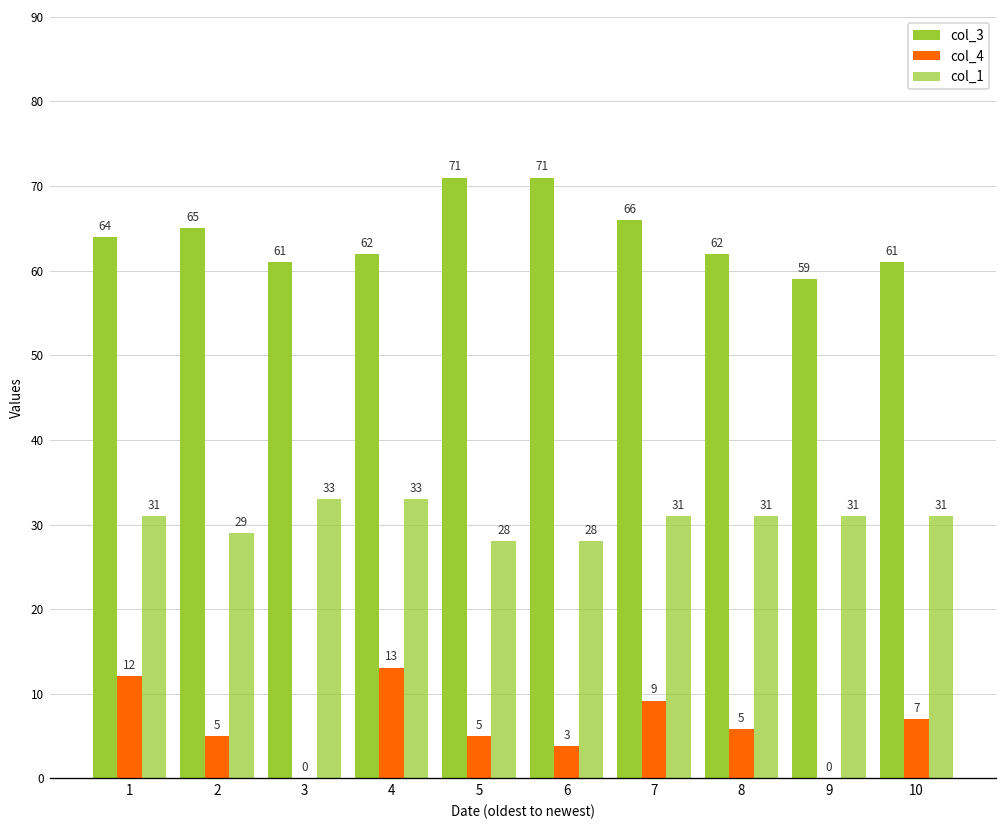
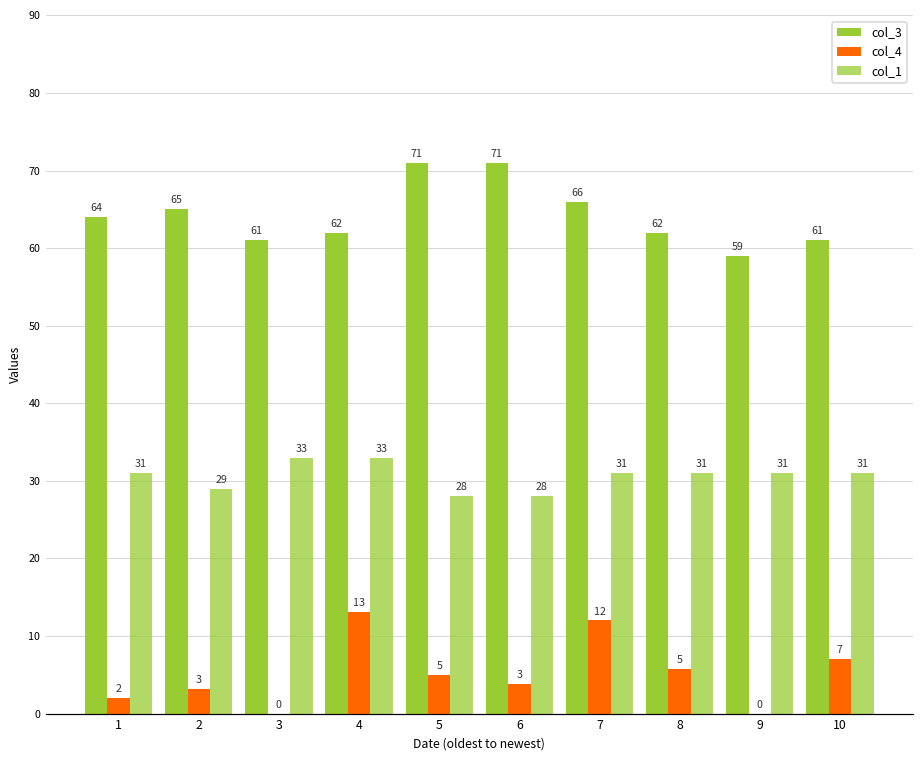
  {
    "col_4": {
-     "1": 12,
-     "2": 5,
+     "1": 2,
+     "2": 3,
      "3": 0,
      "4": 13,
      "5": 5,
-     "7": 9,
+     "7": 12,
      "9": 0,
      "10": 7
    }
  }
